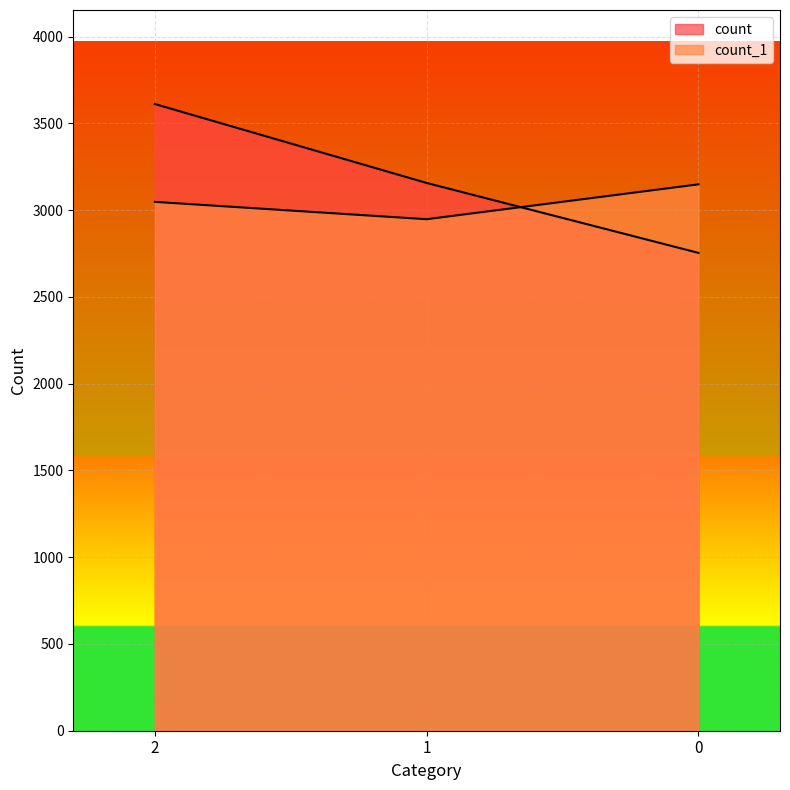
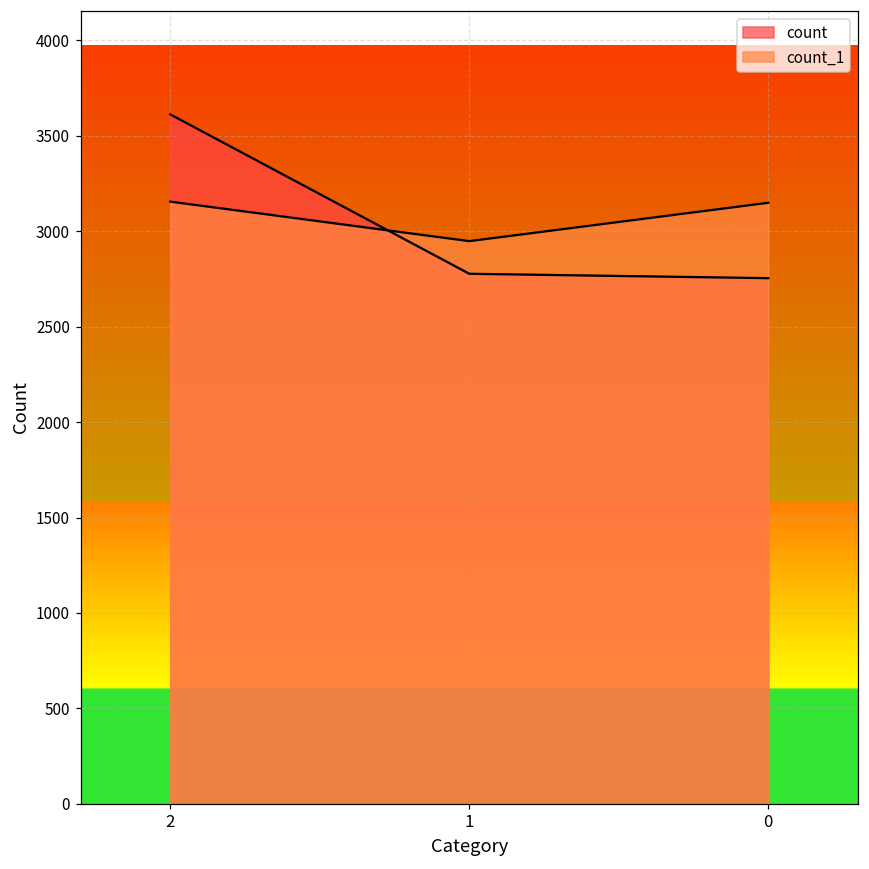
  {
    "count": {
      "2": 3610,
-     "1": 3160,
+     "1": 2780,
      "0": 2750
    },
    "count_1": {
-     "2": 3050,
+     "2": 3160,
      "1": 2950,
      "0": 3150
    }
  }
